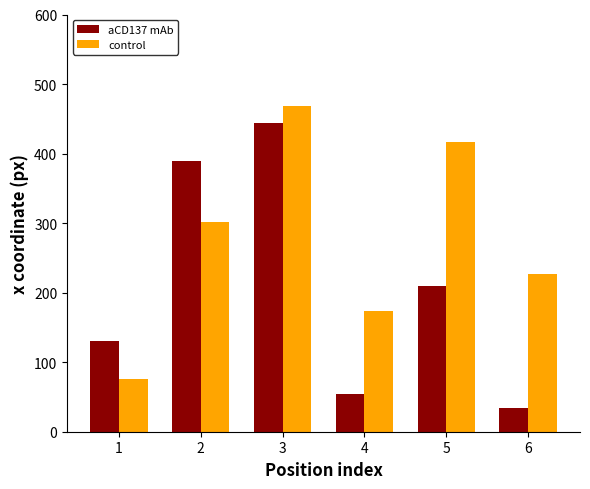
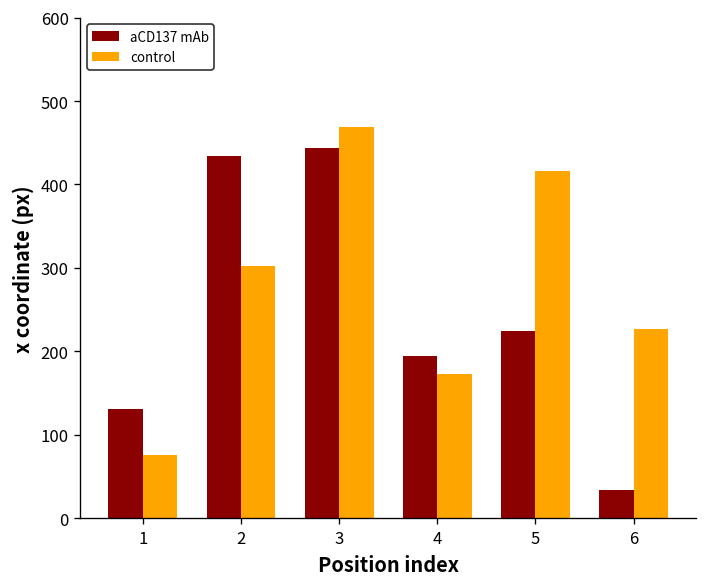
  {
    "aCD137 mAb": {
      "1": 130,
-     "2": 390,
+     "2": 430,
      "3": 440,
-     "4": 50,
-     "5": 210,
+     "4": 190,
+     "5": 220,
      "6": 30
    },
    "control": {
      "1": 80,
      "2": 300,
      "3": 470,
      "4": 170,
      "5": 420,
      "6": 230
    }
  }
